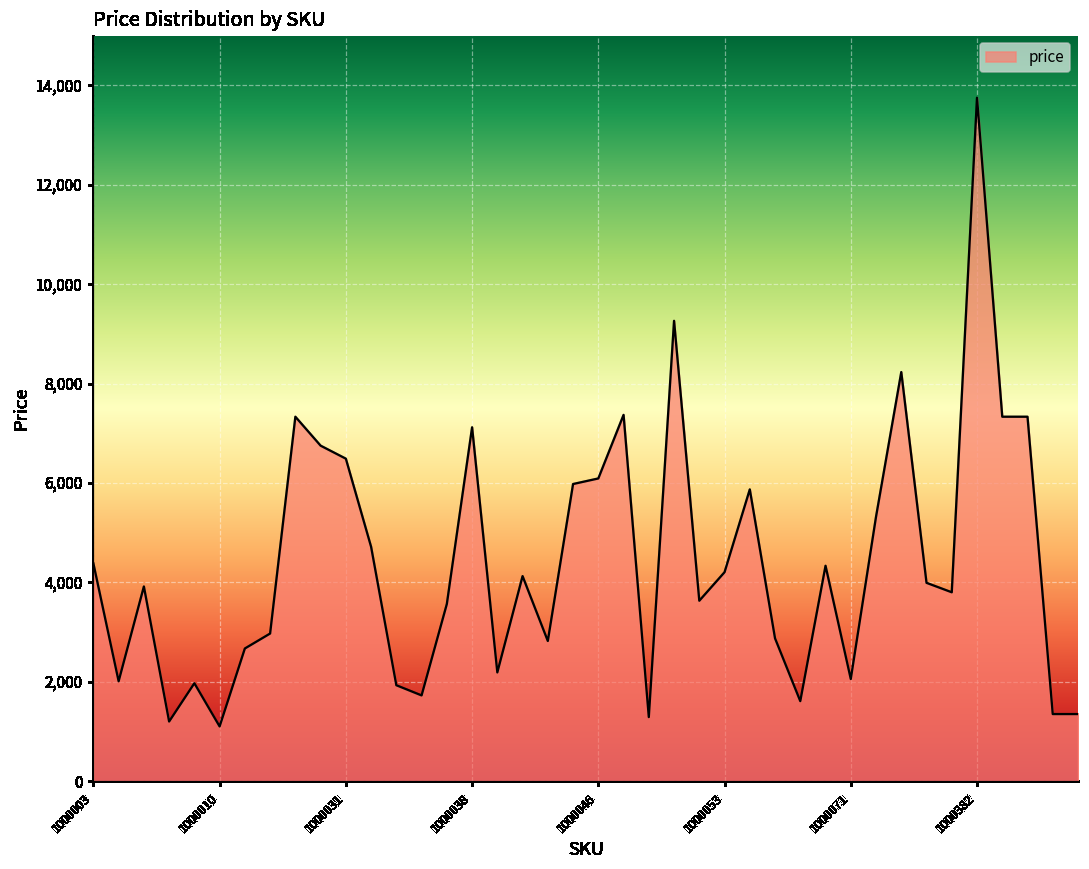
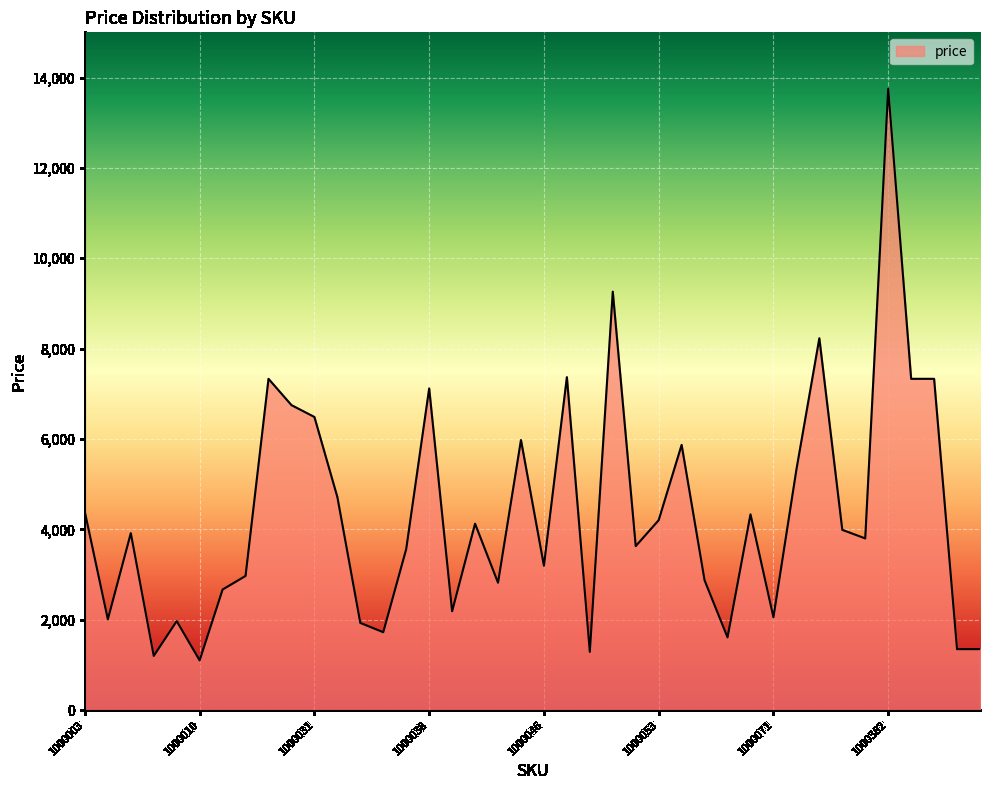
  {
    "1000003": "4,400",
    "1000010": "1,100",
    "1000031": "6,500",
    "1000038": "7,100",
-   "1000046": "6,100",
+   "1000046": "3,200",
    "1000053": "4,200",
    "1000071": "2,100",
    "1000382": "13,800"
  }
